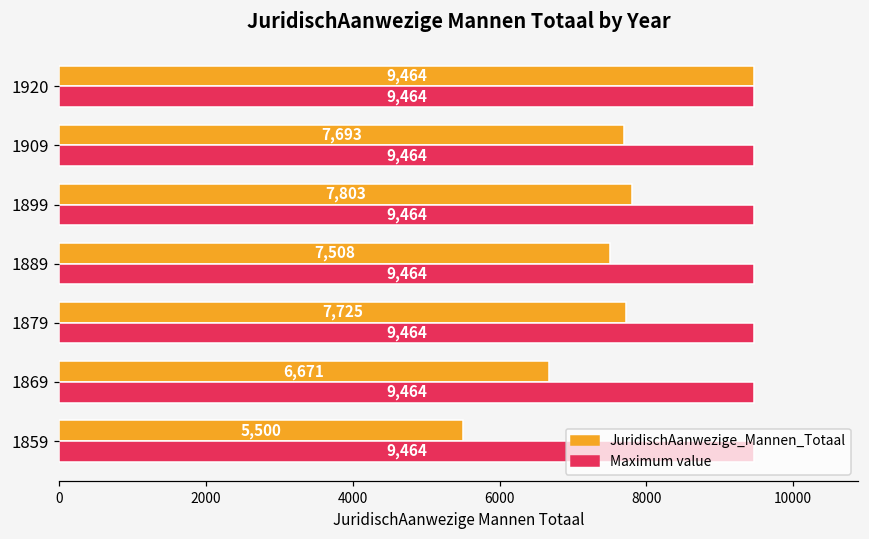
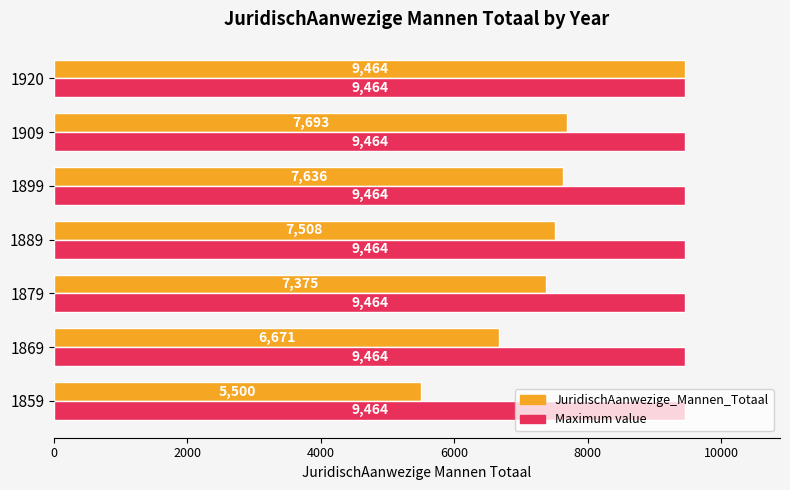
  {
    "JuridischAanwezige_Mannen_Totaal": {
      "1920": "9,464",
      "1909": "7,693",
-     "1899": "7,803",
+     "1899": "7,636",
      "1889": "7,508",
-     "1879": "7,725",
+     "1879": "7,375",
      "1869": "6,671",
      "1859": "5,500"
    },
    "Maximum value": {
      "1920": "9,464",
      "1909": "9,464",
      "1899": "9,464",
      "1889": "9,464",
      "1879": "9,464",
      "1869": "9,464"
    }
  }
